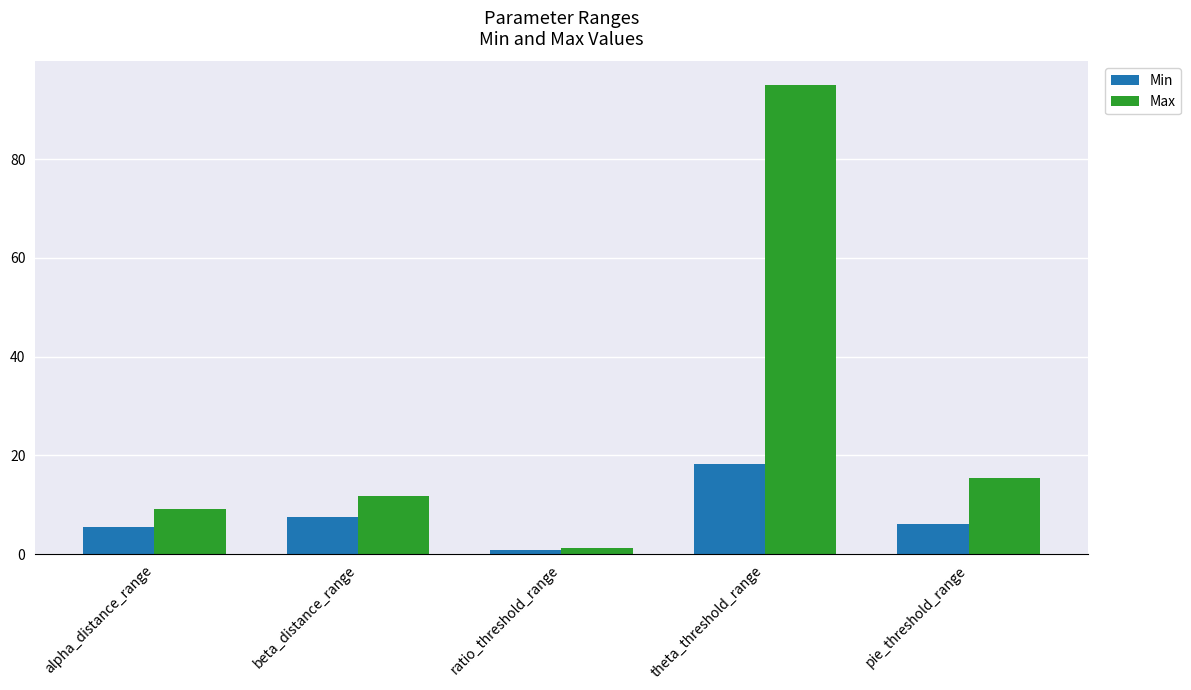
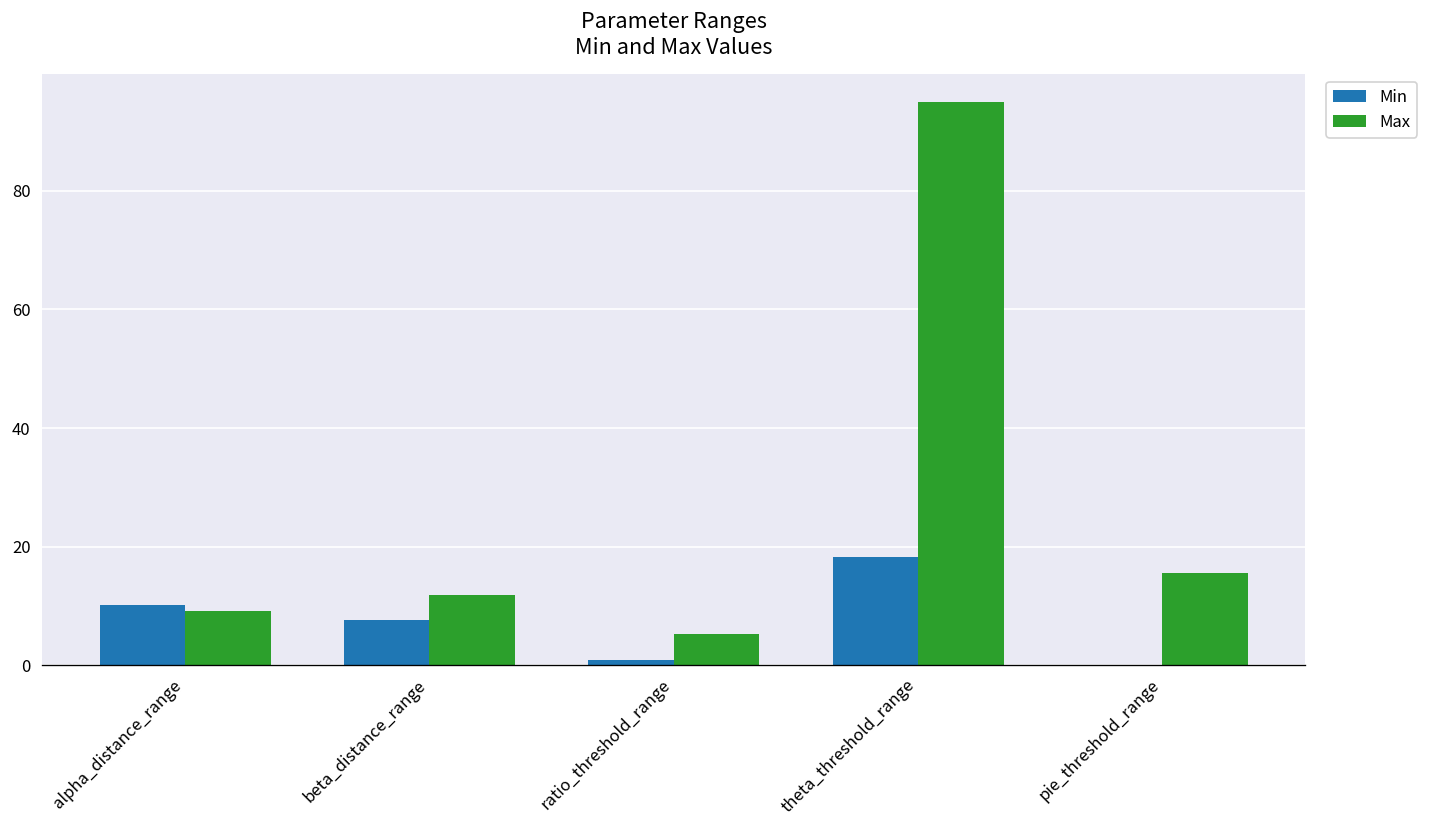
  {
    "Min": {
-     "alpha_distance_range": 6,
+     "alpha_distance_range": 10,
      "beta_distance_range": 8,
      "ratio_threshold_range": 1,
      "theta_threshold_range": 18,
-     "pie_threshold_range": 6
+     "pie_threshold_range": 0
    },
    "Max": {
      "alpha_distance_range": 9,
      "beta_distance_range": 12,
-     "ratio_threshold_range": 1,
+     "ratio_threshold_range": 5,
      "theta_threshold_range": 95,
      "pie_threshold_range": 16
    }
  }
